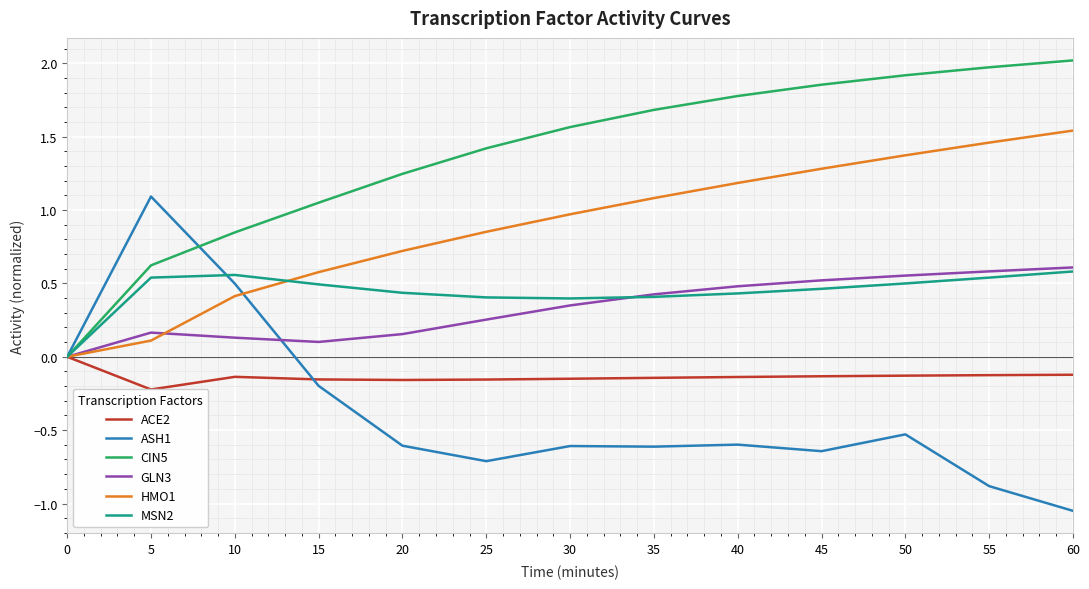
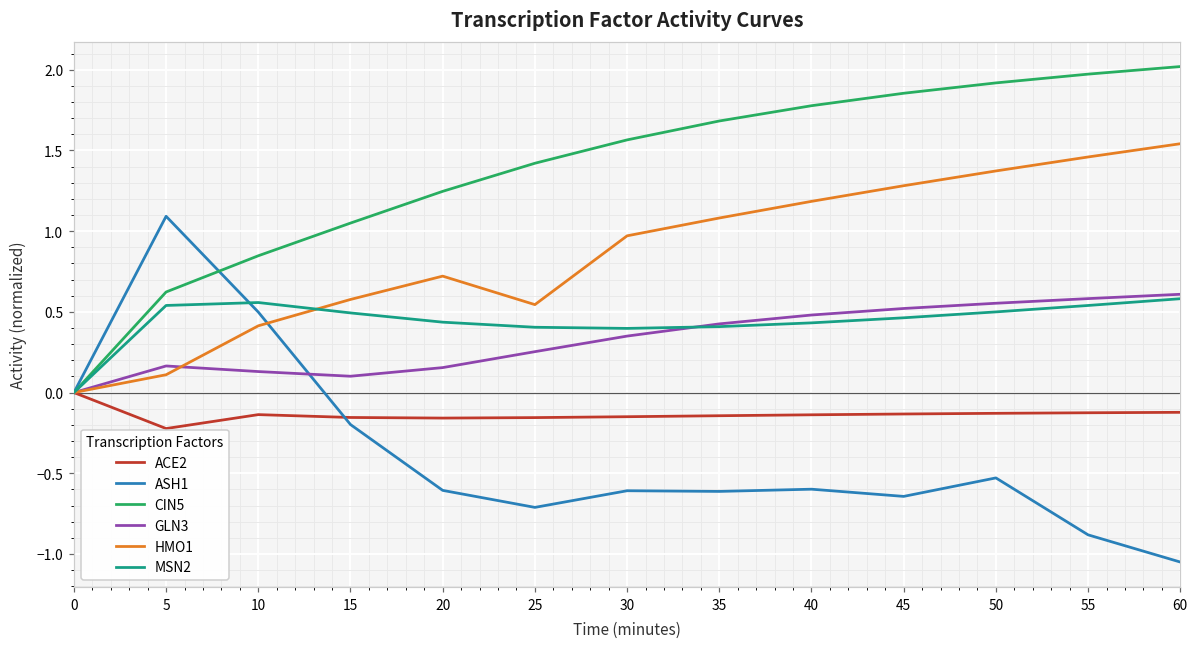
  {
    "ACE2": {
      "10": -0.14,
      "15": -0.15,
      "20": -0.16,
      "25": -0.16,
      "30": -0.15,
      "35": -0.14,
      "40": -0.14,
      "45": -0.13,
      "50": -0.13,
      "55": -0.13,
      "60": -0.12
    },
    "ASH1": {
      "5": 1.09,
      "10": 0.50,
      "15": -0.20,
      "20": -0.61,
      "25": -0.71,
      "30": -0.61,
      "35": -0.61,
      "40": -0.60,
      "45": -0.64,
      "50": -0.53,
      "55": -0.88,
      "60": -1.05
    },
    "GLN3": {
      "5": 0.16,
      "10": 0.13,
      "15": 0.10,
      "20": 0.15,
      "25": 0.25,
      "30": 0.35,
      "40": 0.48,
      "45": 0.52,
      "50": 0.55,
      "55": 0.58,
      "60": 0.61
    },
    "HMO1": {
      "5": 0.11,
      "10": 0.41,
      "15": 0.58,
      "20": 0.72,
-     "25": 0.85,
+     "25": 0.54,
      "30": 0.97,
      "35": 1.08,
      "40": 1.18,
      "45": 1.28,
      "50": 1.37,
      "55": 1.46,
      "60": 1.54
    }
  }
